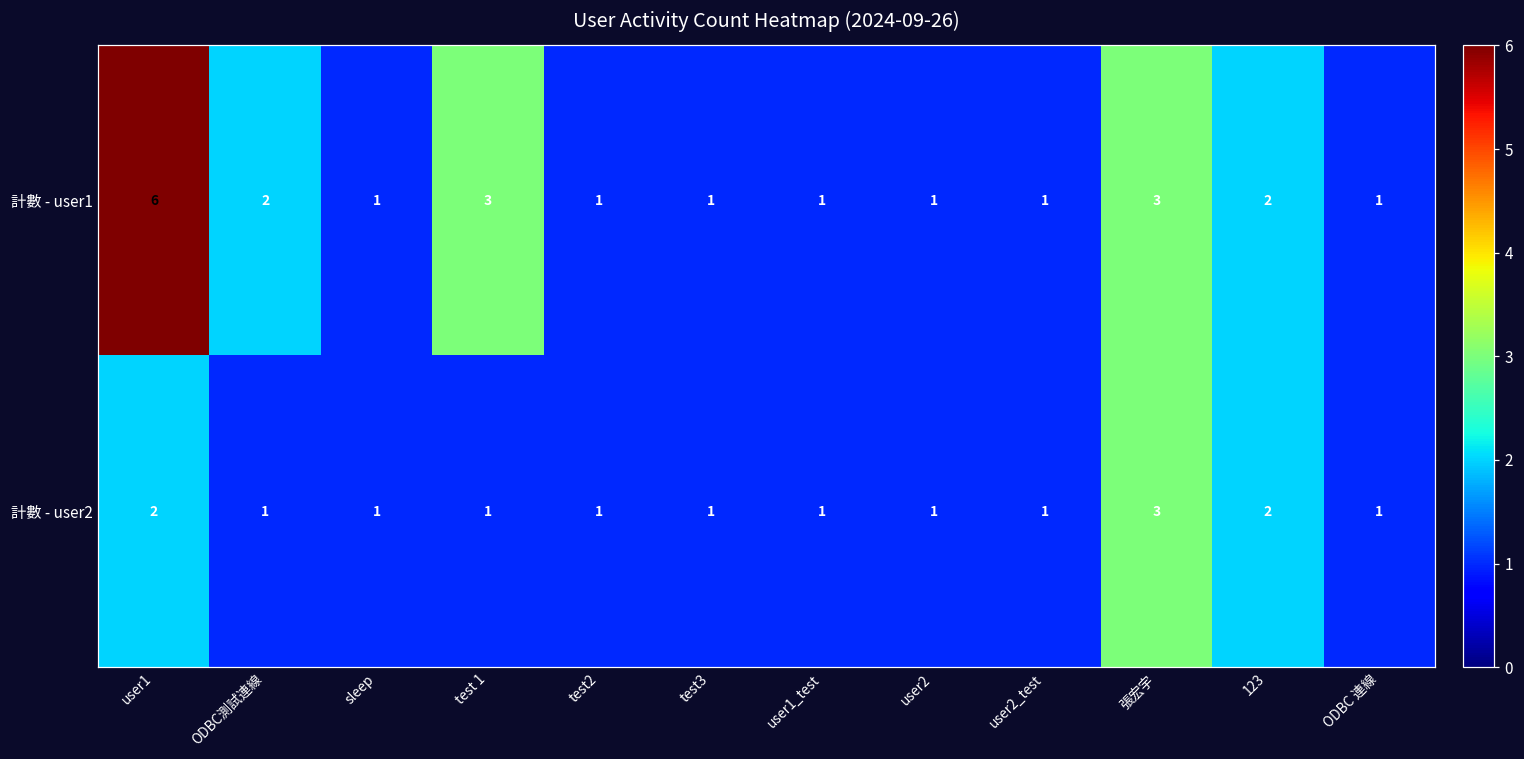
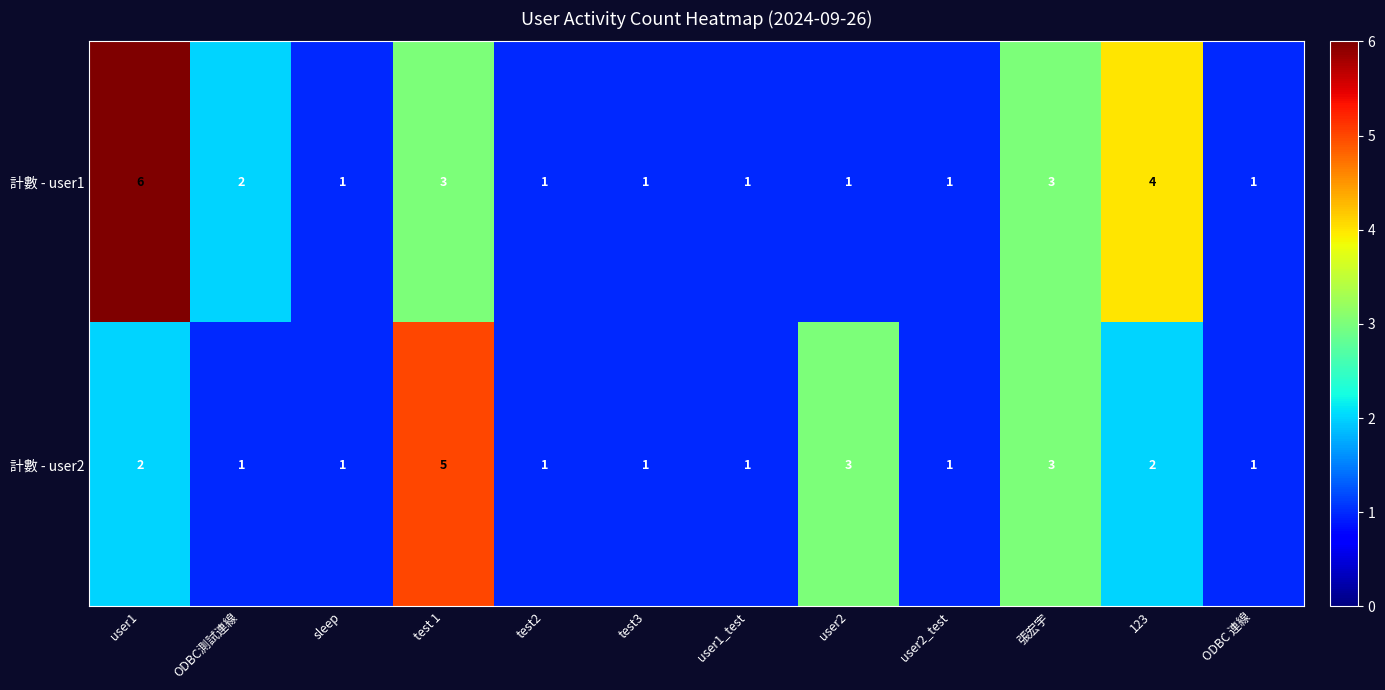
  {
    "計數 - user1": {
      "user1": 6,
      "ODBC測試連線": 2,
      "sleep": 1,
      "test 1": 3,
      "test2": 1,
      "test3": 1,
      "user1_test": 1,
      "user2": 1,
      "user2_test": 1,
      "張宏宇": 3,
-     "123": 2,
+     "123": 4,
      "ODBC 連線": 1
    },
    "計數 - user2": {
      "user1": 2,
      "ODBC測試連線": 1,
      "sleep": 1,
-     "test 1": 1,
+     "test 1": 5,
      "test2": 1,
      "test3": 1,
      "user1_test": 1,
-     "user2": 1,
+     "user2": 3,
      "user2_test": 1,
      "張宏宇": 3,
      "123": 2,
      "ODBC 連線": 1
    }
  }
